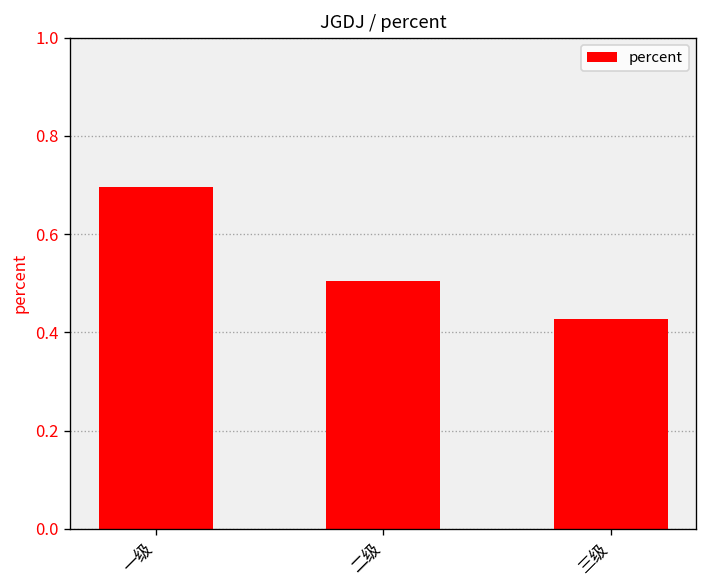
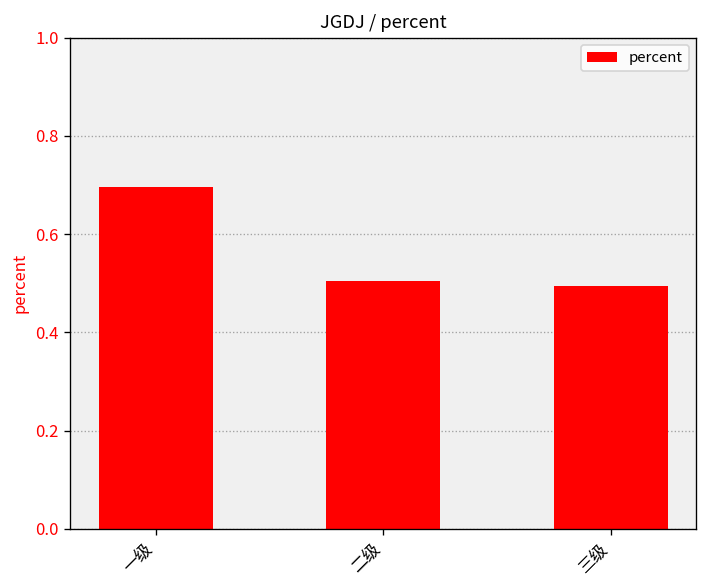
  {
    "一级": 0.70,
    "二级": 0.51,
-   "三级": 0.43
+   "三级": 0.50
  }
